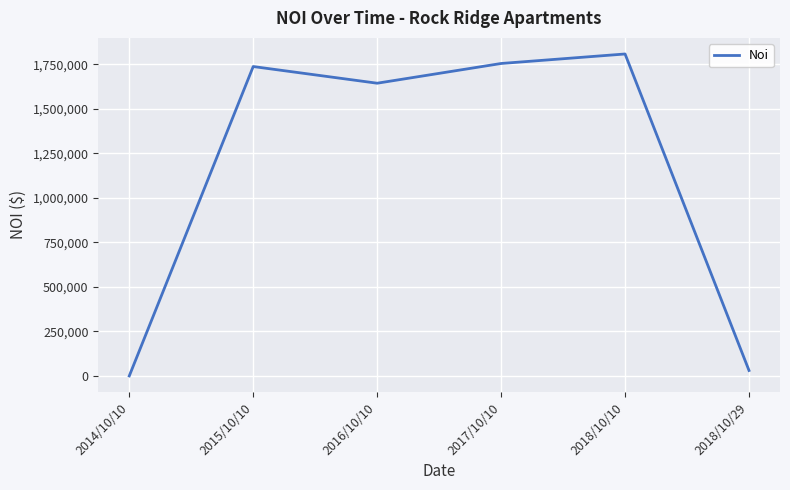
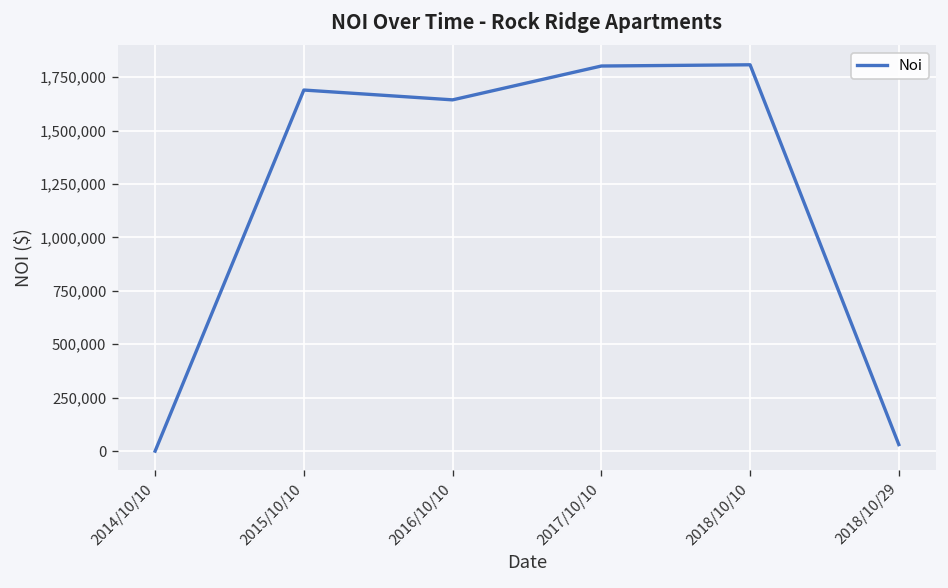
  {
    "2014/10/10": "0",
-   "2015/10/10": "1,740,000",
+   "2015/10/10": "1,690,000",
    "2016/10/10": "1,640,000",
-   "2017/10/10": "1,750,000",
+   "2017/10/10": "1,800,000",
    "2018/10/10": "1,810,000",
    "2018/10/29": "30,000"
  }
